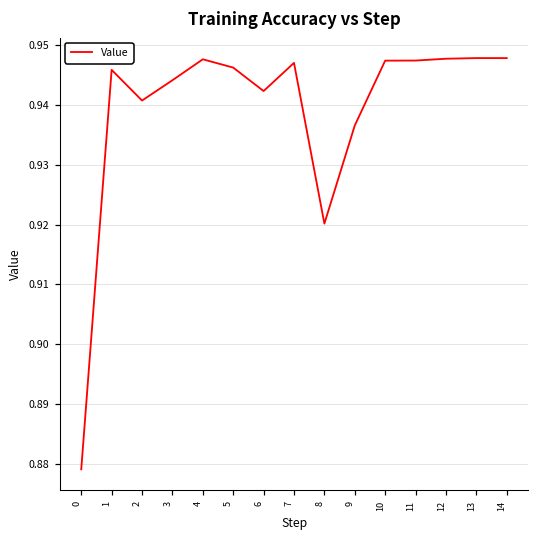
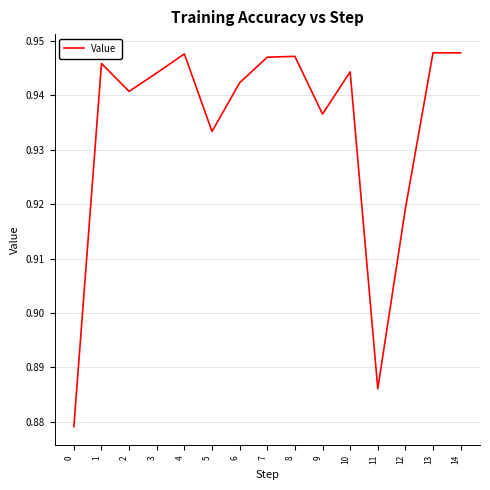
  {
    "0": 0.879,
    "1": 0.946,
    "2": 0.941,
    "3": 0.944,
    "4": 0.948,
-   "5": 0.946,
+   "5": 0.933,
    "6": 0.942,
    "7": 0.947,
-   "8": 0.920,
+   "8": 0.947,
    "9": 0.937,
-   "10": 0.947,
-   "11": 0.947,
-   "12": 0.948,
+   "10": 0.944,
+   "11": 0.886,
+   "12": 0.919,
    "13": 0.948,
    "14": 0.948
  }
